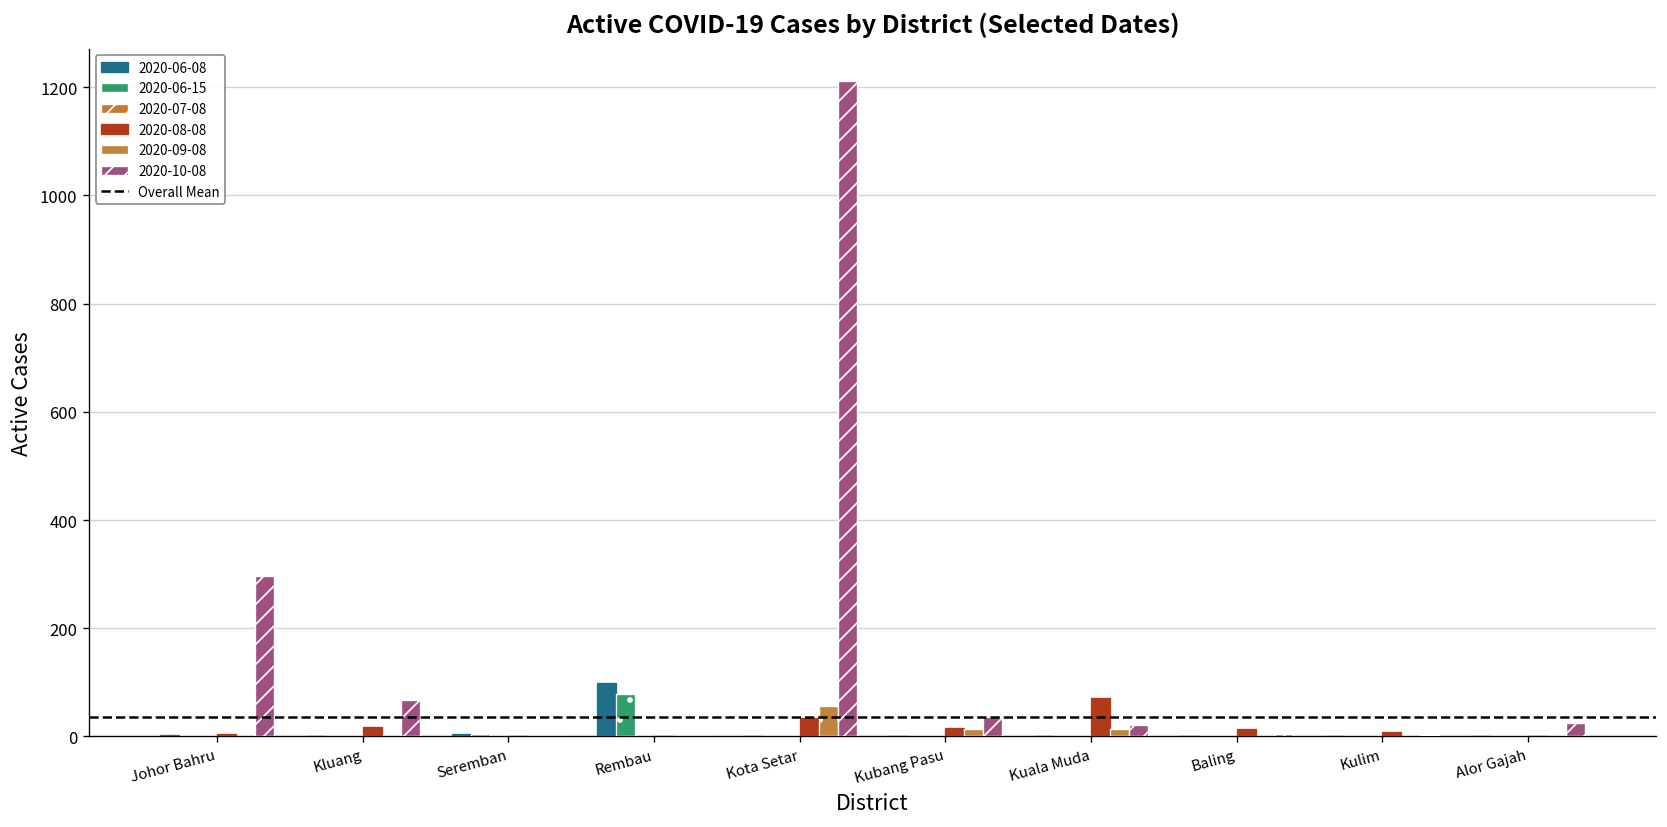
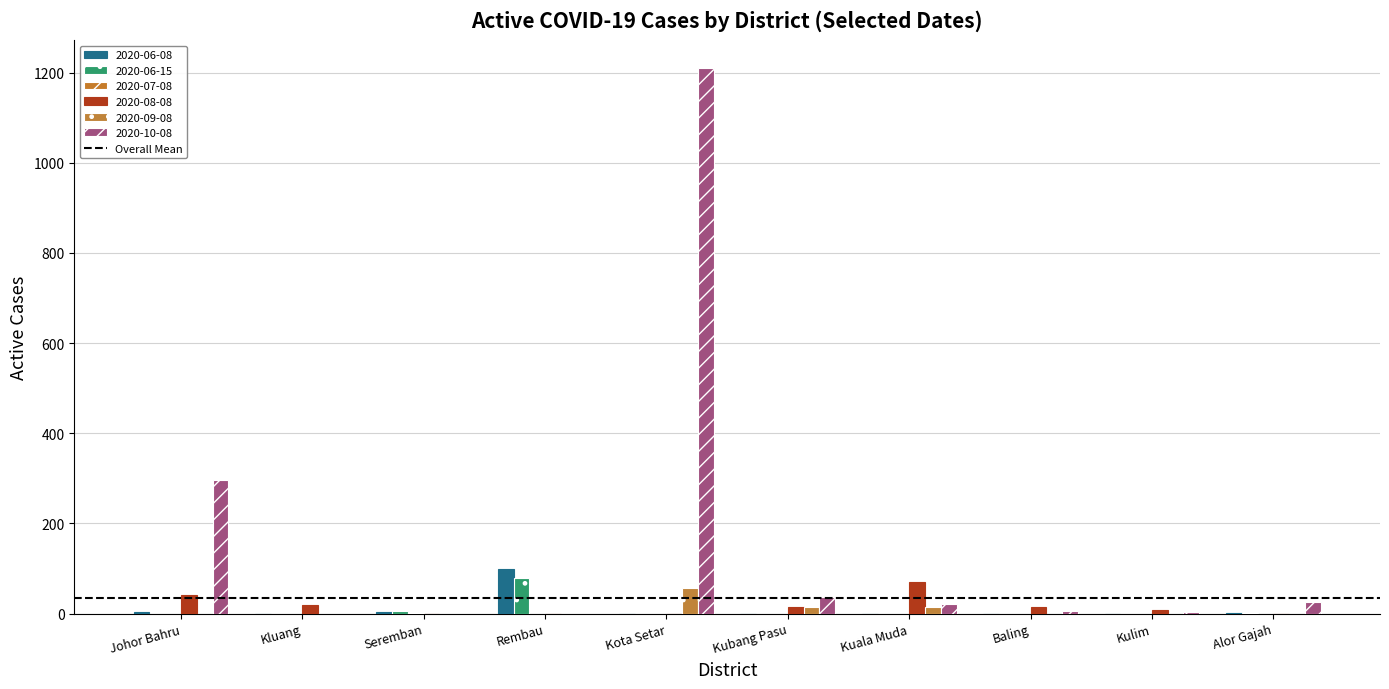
  {
    "2020-08-08": {
-     "Johor Bahru": 0,
+     "Johor Bahru": 40,
      "Kluang": 20,
      "Seremban": 0,
      "Rembau": 0,
-     "Kota Setar": 30,
+     "Kota Setar": 0,
      "Kubang Pasu": 20,
      "Kuala Muda": 70,
      "Baling": 10,
      "Kulim": 10,
      "Alor Gajah": 0
    },
    "2020-10-08": {
      "Johor Bahru": 300,
-     "Kluang": 70,
+     "Kluang": 0,
      "Seremban": 0,
      "Rembau": 0,
      "Kota Setar": 1210,
      "Kubang Pasu": 40,
      "Kuala Muda": 20,
      "Alor Gajah": 30
    }
  }
